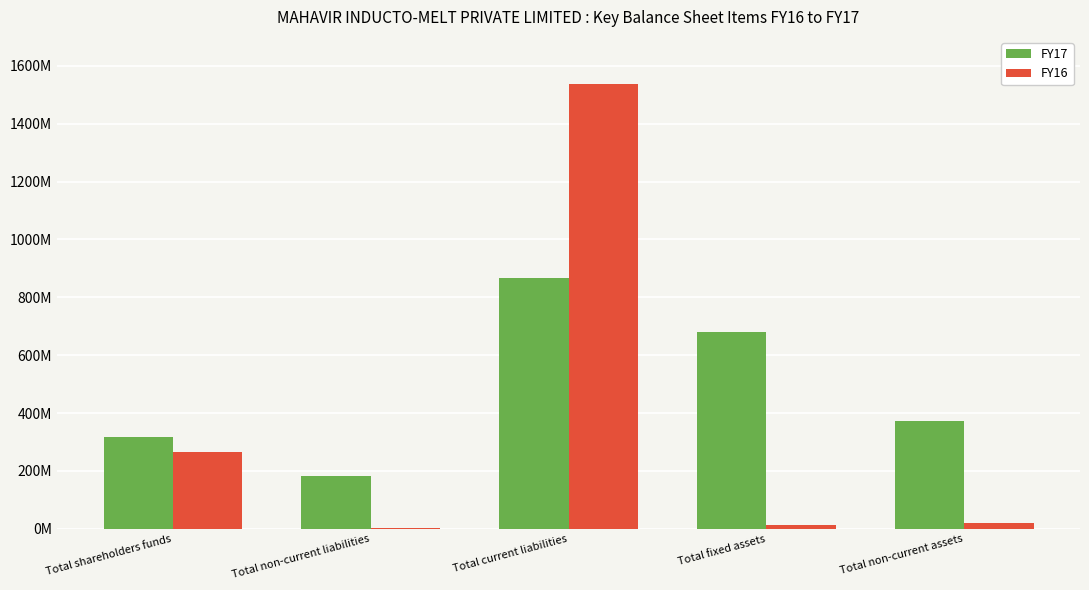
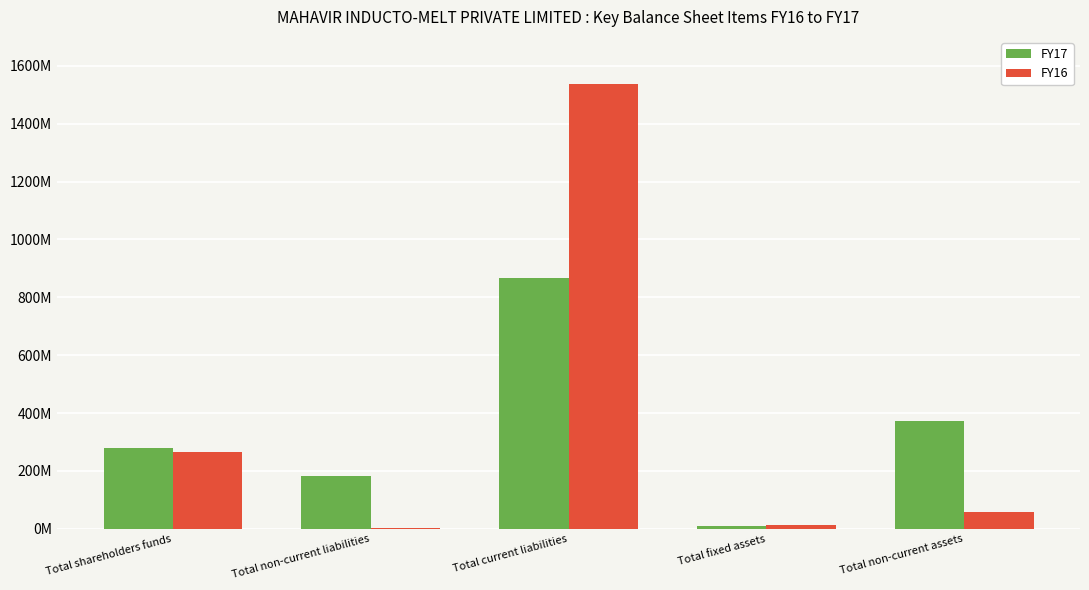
  {
    "FY17": {
-     "Total shareholders funds": 320000000,
+     "Total shareholders funds": 280000000,
      "Total non-current liabilities": 180000000,
      "Total current liabilities": 870000000,
-     "Total fixed assets": 680000000,
+     "Total fixed assets": 10000000,
      "Total non-current assets": 370000000
    },
    "FY16": {
      "Total shareholders funds": 260000000,
      "Total current liabilities": 1540000000,
      "Total fixed assets": 10000000,
-     "Total non-current assets": 20000000
+     "Total non-current assets": 60000000
    }
  }
